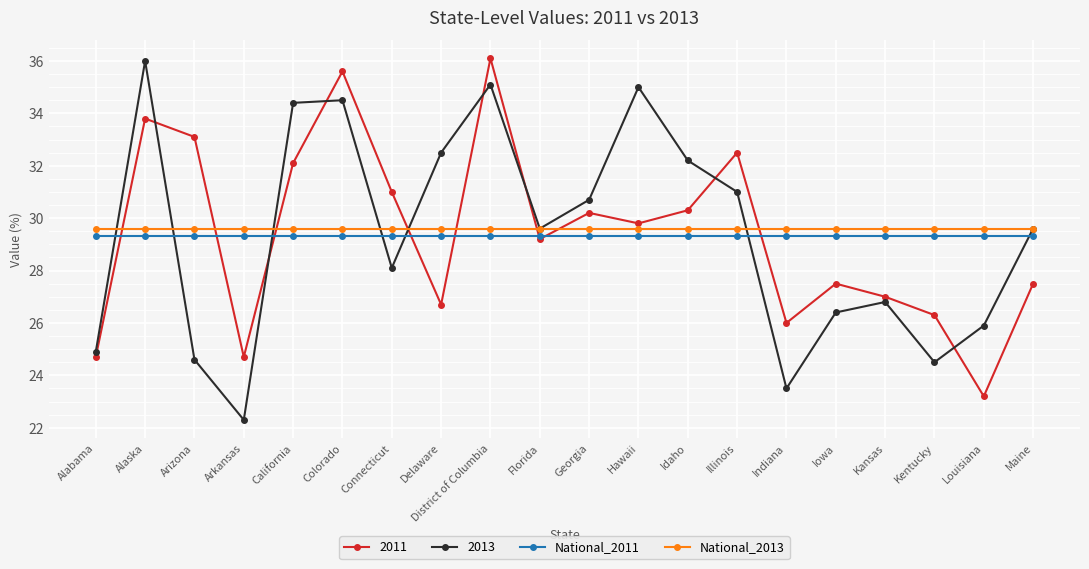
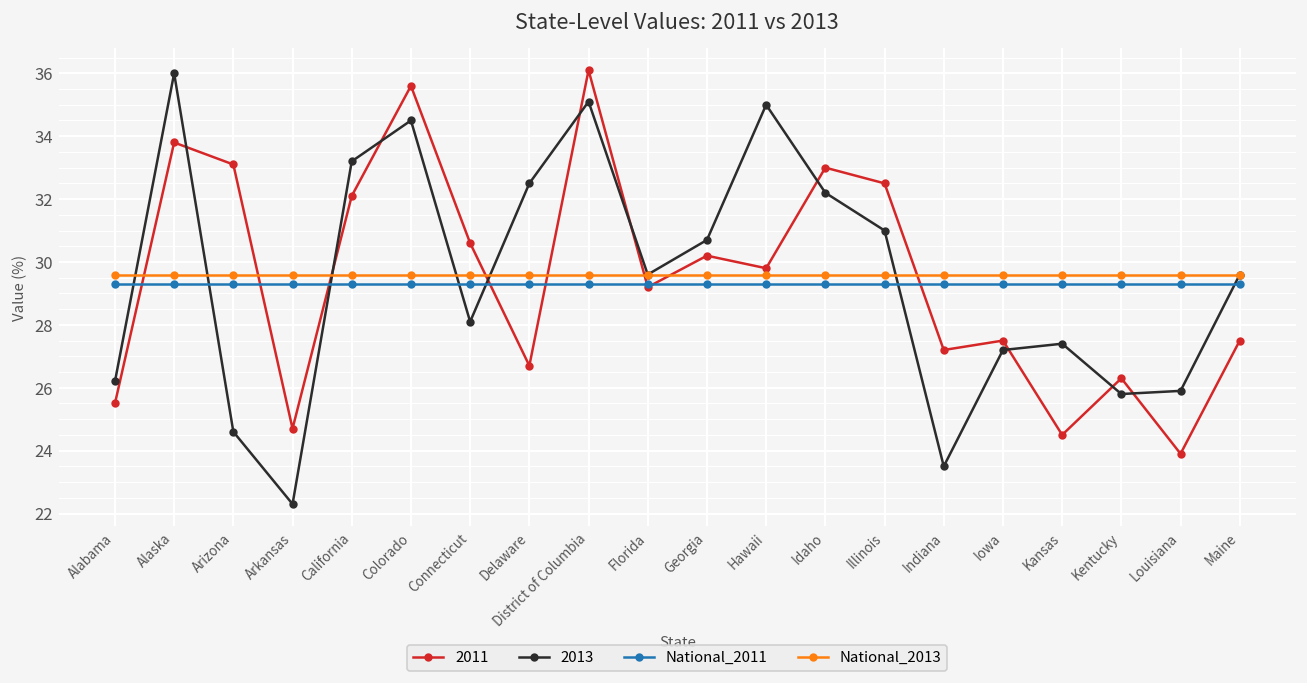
  {
    "2011": {
-     "Alabama": 24.7,
+     "Alabama": 25.5,
      "Alaska": 33.8,
      "Arizona": 33.1,
      "Arkansas": 24.7,
      "California": 32.1,
      "Colorado": 35.6,
-     "Connecticut": 31.0,
+     "Connecticut": 30.6,
      "Delaware": 26.7,
      "District of Columbia": 36.1,
      "Florida": 29.2,
      "Georgia": 30.2,
      "Hawaii": 29.8,
-     "Idaho": 30.3,
+     "Idaho": 33.0,
      "Illinois": 32.5,
-     "Indiana": 26.0,
+     "Indiana": 27.2,
      "Iowa": 27.5,
-     "Kansas": 27.0,
+     "Kansas": 24.5,
      "Kentucky": 26.3,
-     "Louisiana": 23.2,
+     "Louisiana": 23.9,
      "Maine": 27.5
    },
    "2013": {
-     "Alabama": 24.9,
+     "Alabama": 26.2,
      "Alaska": 36.0,
      "Arizona": 24.6,
      "Arkansas": 22.3,
-     "California": 34.4,
+     "California": 33.2,
      "Colorado": 34.5,
      "Connecticut": 28.1,
      "Delaware": 32.5,
      "District of Columbia": 35.1,
      "Georgia": 30.7,
      "Hawaii": 35.0,
      "Idaho": 32.2,
      "Illinois": 31.0,
      "Indiana": 23.5,
-     "Iowa": 26.4,
-     "Kansas": 26.8,
-     "Kentucky": 24.5,
+     "Iowa": 27.2,
+     "Kansas": 27.4,
+     "Kentucky": 25.8,
      "Louisiana": 25.9
    },
    "National_2011": {
      "Alabama": 29.3,
      "Alaska": 29.3,
      "Arizona": 29.3,
      "Arkansas": 29.3,
      "California": 29.3,
      "Colorado": 29.3,
      "Connecticut": 29.3,
      "Delaware": 29.3,
      "District of Columbia": 29.3,
      "Florida": 29.3,
      "Georgia": 29.3,
      "Hawaii": 29.3,
      "Idaho": 29.3,
      "Illinois": 29.3,
      "Indiana": 29.3,
      "Iowa": 29.3,
      "Kansas": 29.3,
      "Kentucky": 29.3,
      "Louisiana": 29.3,
      "Maine": 29.3
    },
    "National_2013": {
      "Alabama": 29.6,
      "Alaska": 29.6,
      "Arizona": 29.6,
      "Arkansas": 29.6,
      "California": 29.6,
      "Colorado": 29.6,
      "Connecticut": 29.6,
      "Delaware": 29.6,
      "District of Columbia": 29.6,
      "Georgia": 29.6,
      "Hawaii": 29.6,
      "Idaho": 29.6,
      "Illinois": 29.6,
      "Indiana": 29.6,
      "Iowa": 29.6,
      "Kansas": 29.6,
      "Kentucky": 29.6,
      "Louisiana": 29.6
    }
  }
